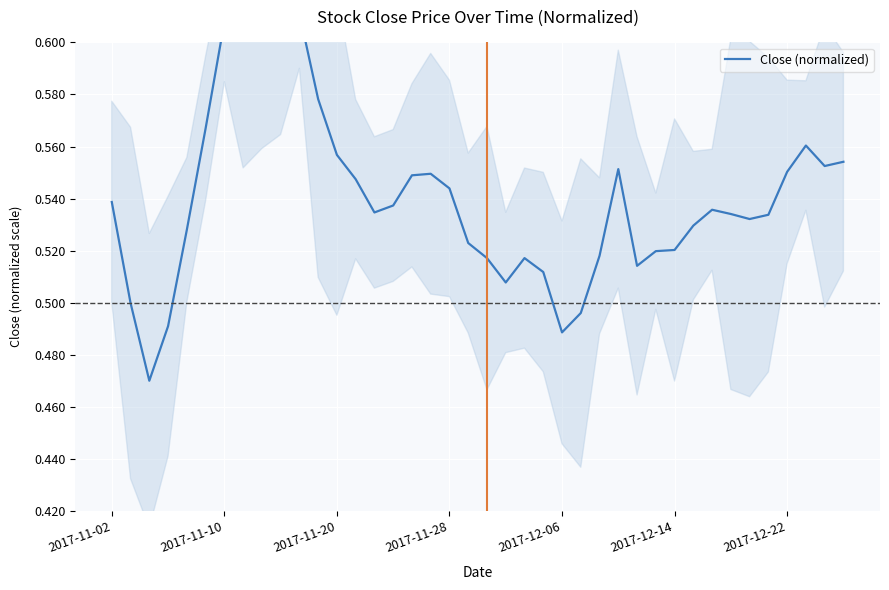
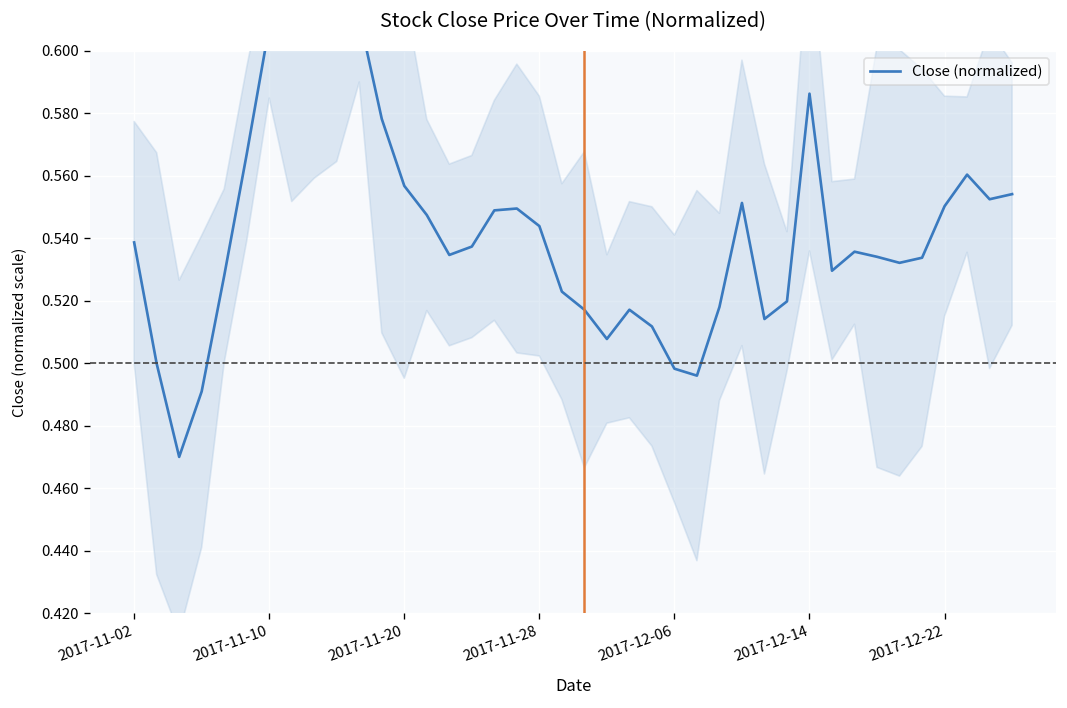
  {
    "Close (normalized)": {
      "2017-11-02": 0.539,
      "2017-11-20": 0.557,
      "2017-11-28": 0.544,
-     "2017-12-06": 0.489,
-     "2017-12-14": 0.520,
+     "2017-12-06": 0.498,
+     "2017-12-14": 0.586,
      "2017-12-22": 0.550
    }
  }
